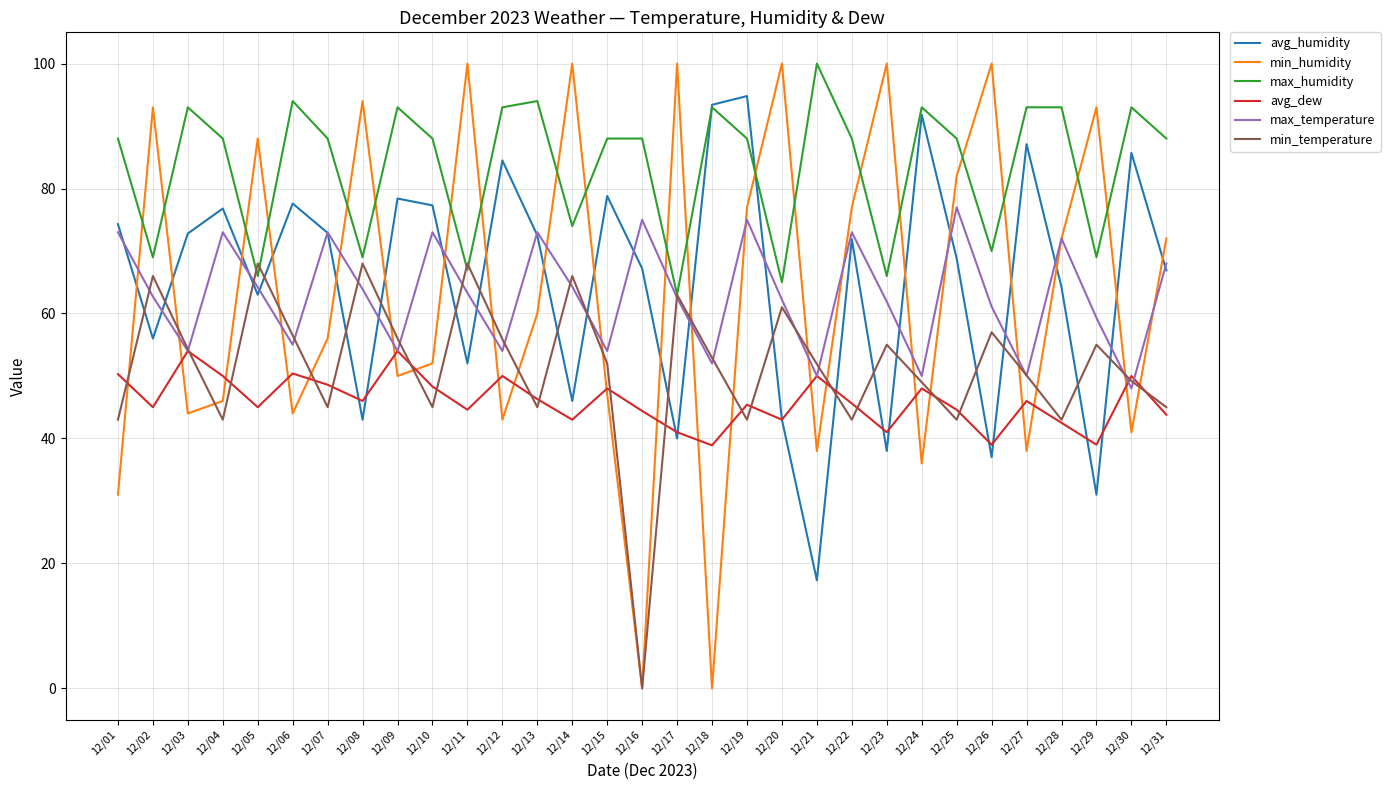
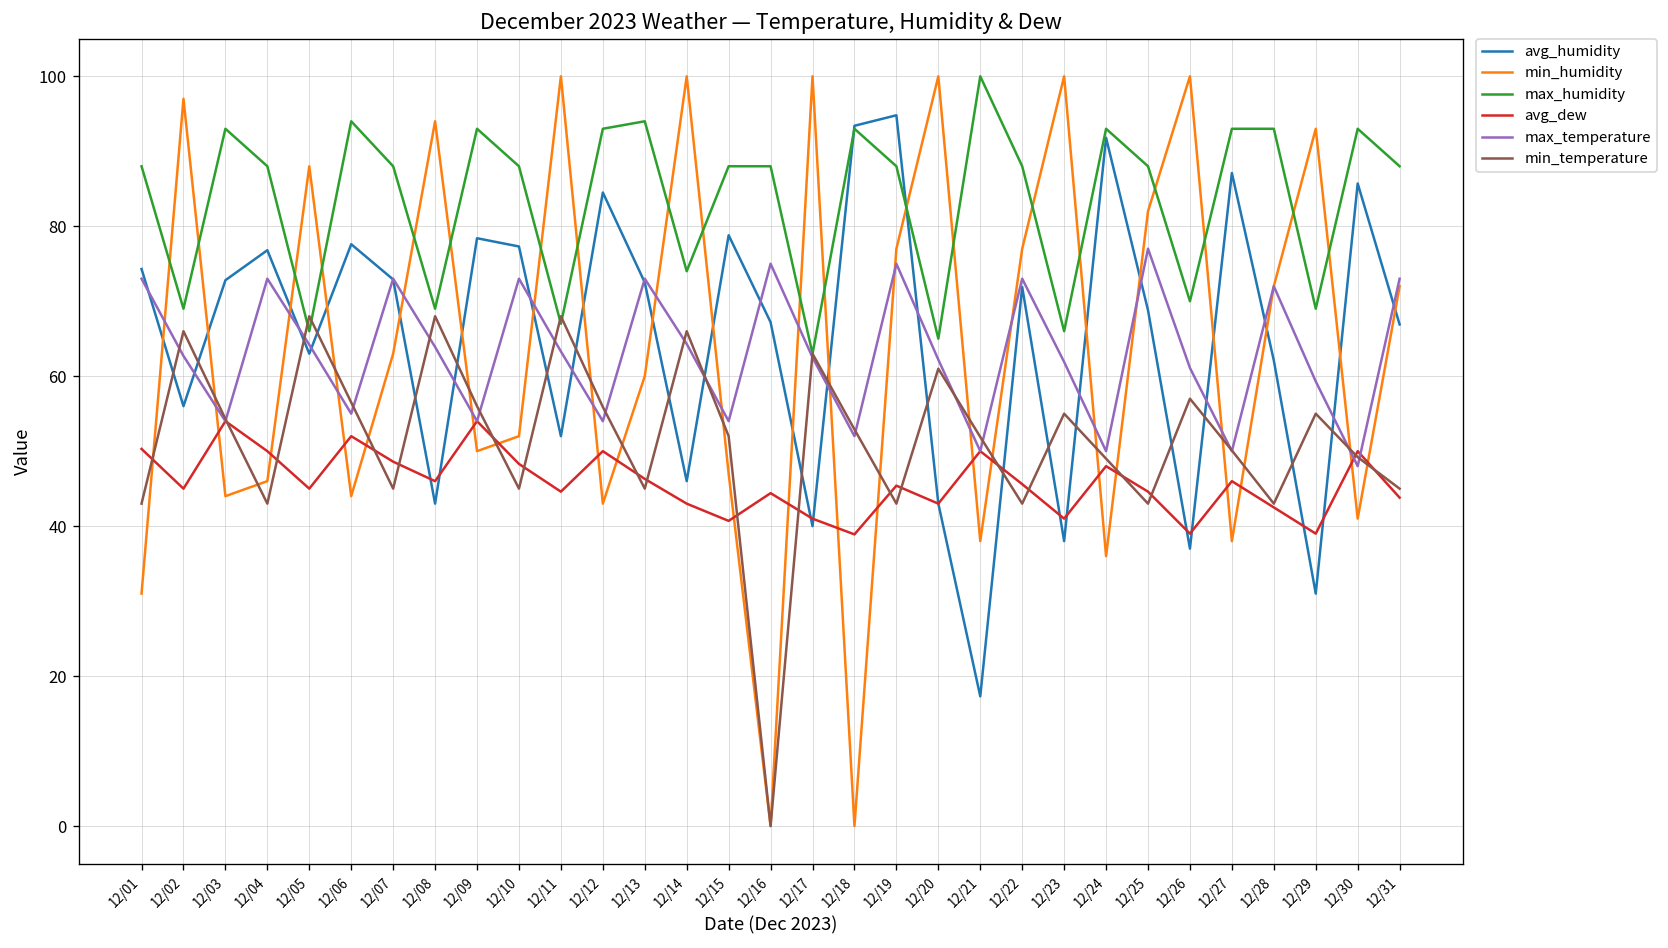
  {
    "avg_humidity": {
      "12/01": 74,
      "12/02": 56,
      "12/03": 73,
      "12/04": 77,
      "12/05": 63,
      "12/06": 78,
      "12/08": 43,
      "12/09": 78,
      "12/10": 77,
      "12/11": 52,
      "12/12": 85,
      "12/13": 73,
      "12/14": 46,
      "12/15": 79,
      "12/16": 67,
      "12/17": 40,
      "12/19": 95,
      "12/21": 17,
      "12/22": 72,
      "12/23": 38,
      "12/24": 92,
      "12/25": 69,
      "12/26": 37,
      "12/27": 87,
-     "12/28": 64,
+     "12/28": 62,
      "12/29": 31,
      "12/30": 86,
      "12/31": 67
    },
    "min_humidity": {
      "12/01": 31,
-     "12/02": 93,
+     "12/02": 97,
      "12/03": 44,
      "12/04": 46,
      "12/05": 88,
      "12/06": 44,
-     "12/07": 56,
+     "12/07": 63,
      "12/08": 94,
      "12/09": 50,
      "12/10": 52,
      "12/11": 100,
      "12/12": 43,
      "12/13": 60,
      "12/14": 100,
      "12/15": 47,
      "12/17": 100,
      "12/18": 0,
      "12/19": 77,
      "12/20": 100,
      "12/21": 38,
      "12/22": 77,
      "12/23": 100,
      "12/24": 36,
      "12/25": 82,
      "12/26": 100,
      "12/27": 38,
      "12/29": 93,
      "12/30": 41,
      "12/31": 72
    },
    "max_humidity": {
      "12/01": 88,
      "12/02": 69,
      "12/03": 93,
      "12/04": 88,
      "12/05": 66,
      "12/06": 94,
      "12/07": 88,
      "12/08": 69,
      "12/09": 93,
      "12/10": 88,
      "12/11": 67,
      "12/12": 93,
      "12/13": 94,
      "12/14": 74,
      "12/15": 88,
      "12/16": 88,
      "12/19": 88,
      "12/20": 65,
      "12/21": 100,
      "12/22": 88,
      "12/23": 66,
      "12/24": 93,
      "12/25": 88,
      "12/26": 70,
      "12/27": 93,
      "12/28": 93,
      "12/29": 69,
      "12/30": 93,
      "12/31": 88
    },
    "avg_dew": {
      "12/01": 50,
      "12/02": 45,
      "12/04": 50,
      "12/05": 45,
-     "12/06": 50,
+     "12/06": 52,
      "12/07": 49,
      "12/08": 46,
      "12/10": 48,
      "12/11": 45,
      "12/12": 50,
      "12/13": 46,
      "12/14": 43,
-     "12/15": 48,
+     "12/15": 41,
      "12/16": 44,
      "12/17": 41,
      "12/18": 39,
      "12/19": 45,
      "12/22": 46,
      "12/23": 41,
      "12/24": 48,
      "12/25": 45,
      "12/26": 39,
      "12/27": 46,
      "12/28": 43,
      "12/29": 39,
      "12/30": 50,
      "12/31": 44
    },
    "max_temperature": {
      "12/01": 73,
      "12/02": 63,
      "12/04": 73,
      "12/05": 64,
      "12/06": 55,
      "12/08": 64,
      "12/10": 73,
      "12/11": 63,
      "12/12": 54,
      "12/13": 73,
      "12/14": 64,
      "12/15": 54,
      "12/16": 75,
      "12/17": 63,
      "12/18": 52,
      "12/19": 75,
      "12/20": 62,
      "12/22": 73,
      "12/23": 62,
      "12/24": 50,
      "12/25": 77,
      "12/26": 61,
      "12/29": 59,
      "12/30": 48,
-     "12/31": 68
+     "12/31": 73
    },
    "min_temperature": {
      "12/01": 43,
      "12/02": 66,
      "12/04": 43,
      "12/05": 68,
      "12/06": 57,
      "12/07": 45,
      "12/08": 68,
      "12/09": 56,
      "12/10": 45,
      "12/11": 68,
      "12/12": 56,
      "12/13": 45,
      "12/14": 66,
      "12/15": 52,
      "12/18": 53,
      "12/19": 43,
      "12/20": 61,
      "12/21": 52,
      "12/22": 43,
      "12/23": 55,
      "12/24": 49,
      "12/25": 43,
      "12/26": 57,
      "12/28": 43,
      "12/29": 55,
      "12/30": 49,
      "12/31": 45
    }
  }
